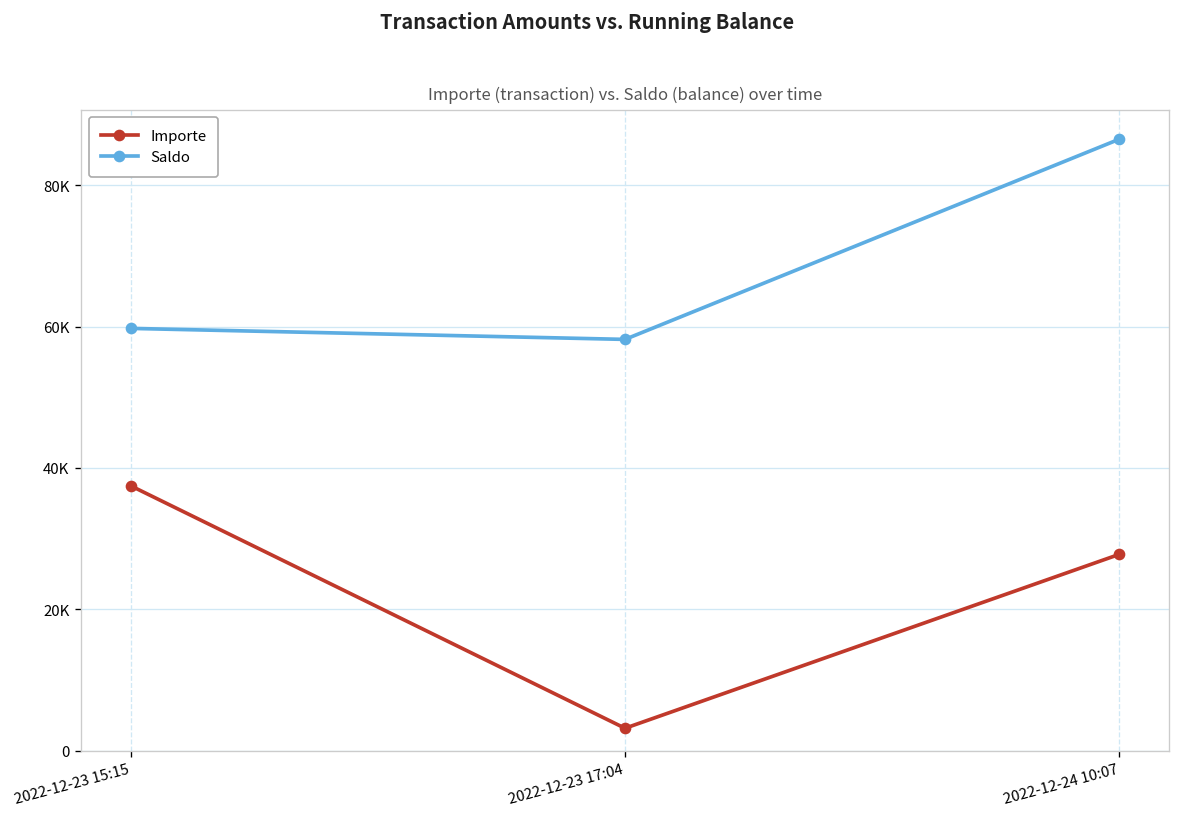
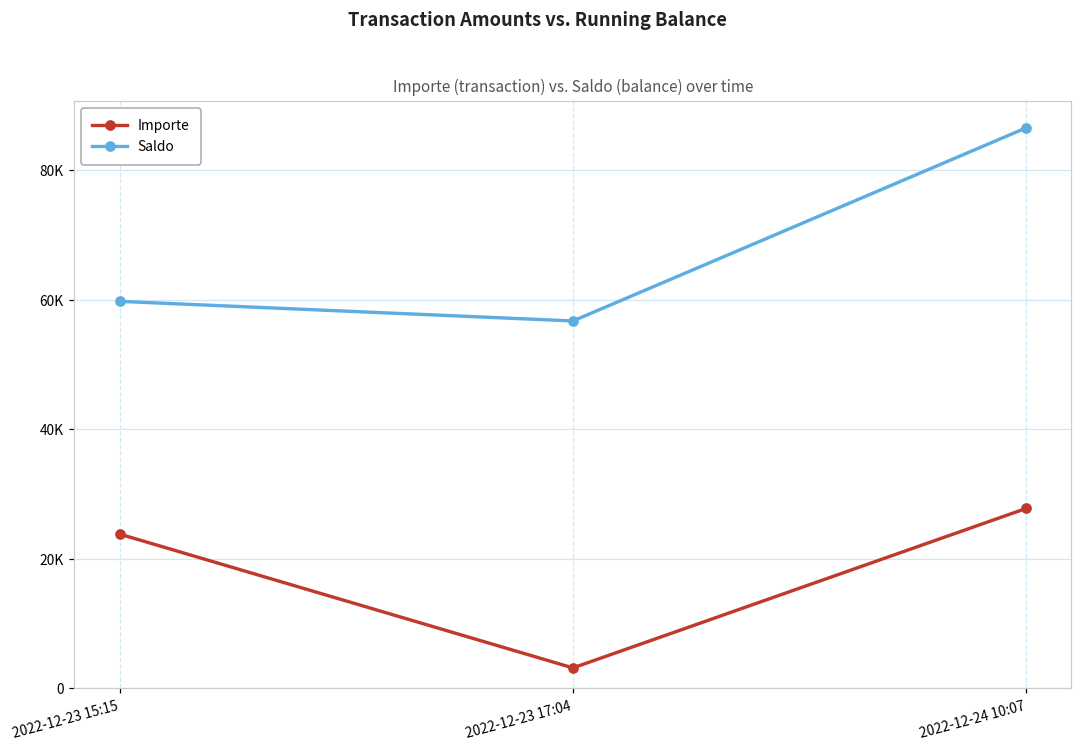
  {
    "Importe": {
-     "2022-12-23 15:15": 37000,
+     "2022-12-23 15:15": 24000,
      "2022-12-23 17:04": 3000,
      "2022-12-24 10:07": 28000
    },
    "Saldo": {
      "2022-12-23 15:15": 60000,
-     "2022-12-23 17:04": 58000,
+     "2022-12-23 17:04": 57000,
      "2022-12-24 10:07": 87000
    }
  }
